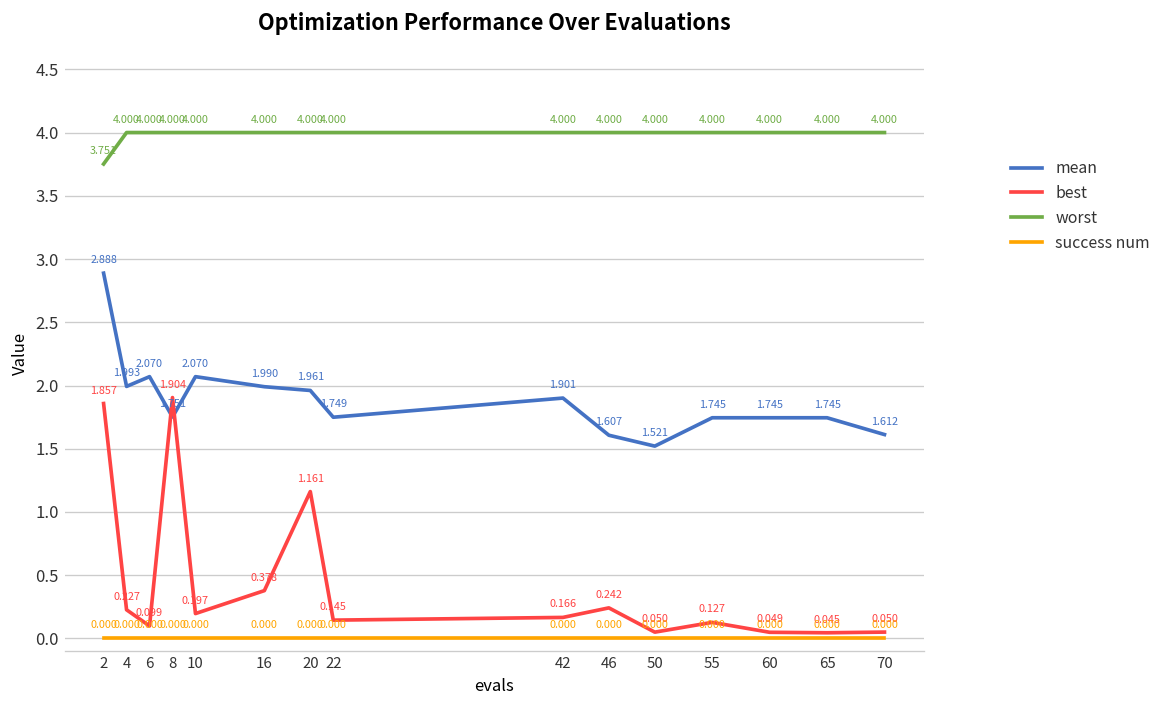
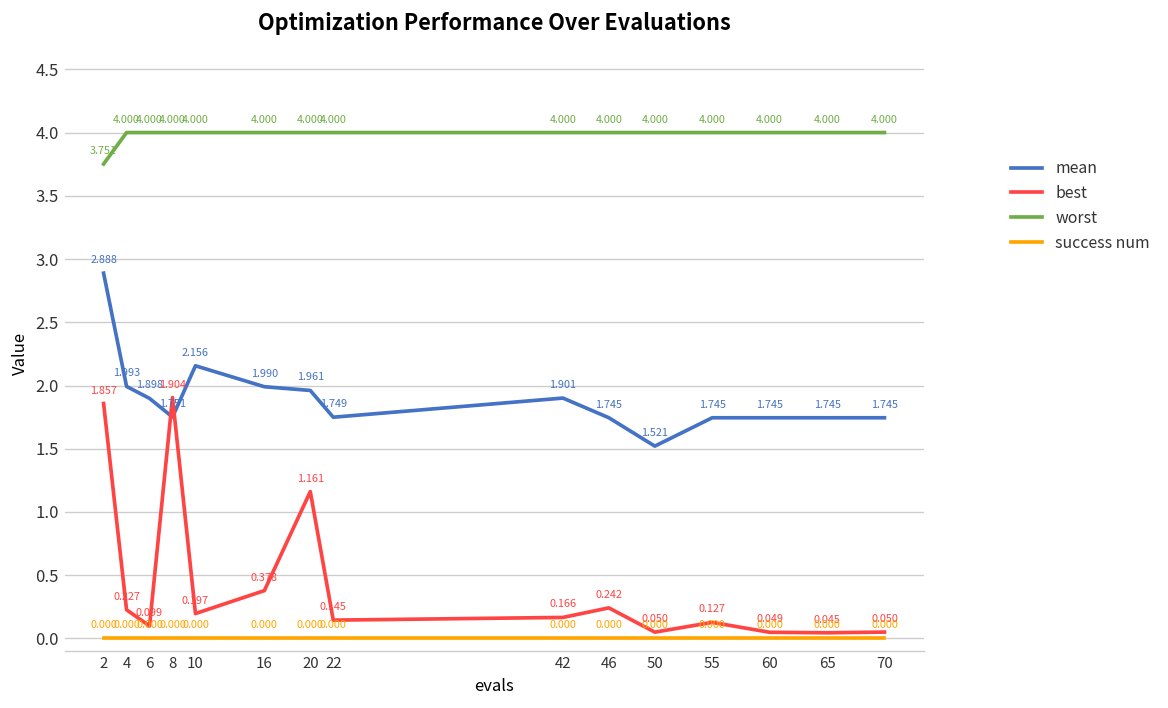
  {
    "mean": {
      "2": 2.888,
      "4": 1.993,
-     "6": 2.070,
-     "10": 2.070,
+     "6": 1.898,
+     "10": 2.156,
      "16": 1.990,
      "20": 1.961,
      "22": 1.749,
      "42": 1.901,
-     "46": 1.607,
+     "46": 1.745,
      "50": 1.521,
      "55": 1.745,
      "60": 1.745,
      "65": 1.745,
-     "70": 1.612
+     "70": 1.745
    },
    "best": {
      "2": 1.857,
      "4": 0.227,
      "6": 0.099,
      "8": 1.904,
      "10": 0.197,
      "16": 0.378,
      "20": 1.161,
      "22": 0.145,
      "42": 0.166,
      "46": 0.242,
      "55": 0.127
    },
    "worst": {
      "2": 3.751,
      "16": 4.000,
      "42": 4.000,
      "46": 4.000,
      "50": 4.000,
      "55": 4.000,
      "60": 4.000,
      "65": 4.000,
      "70": 4.000
    },
    "success num": {
      "16": 0.000,
      "42": 0.000,
      "46": 0.000
    }
  }
